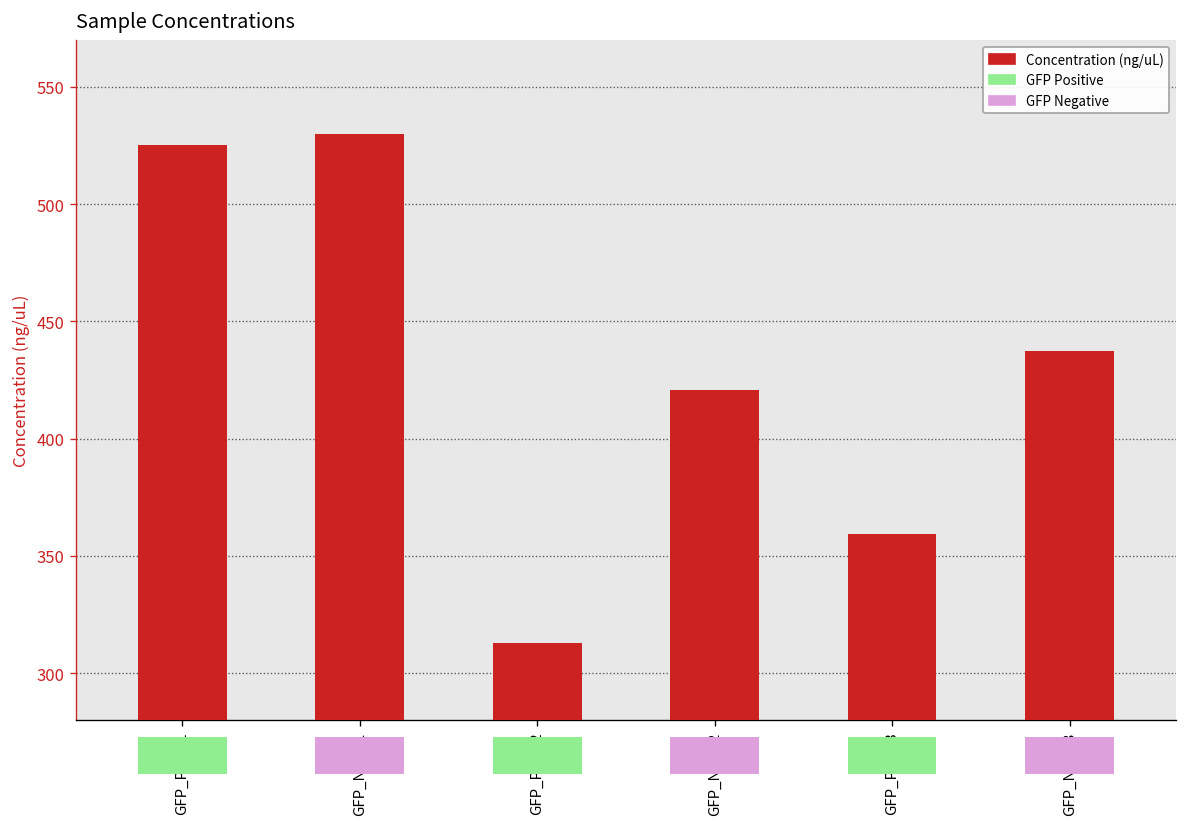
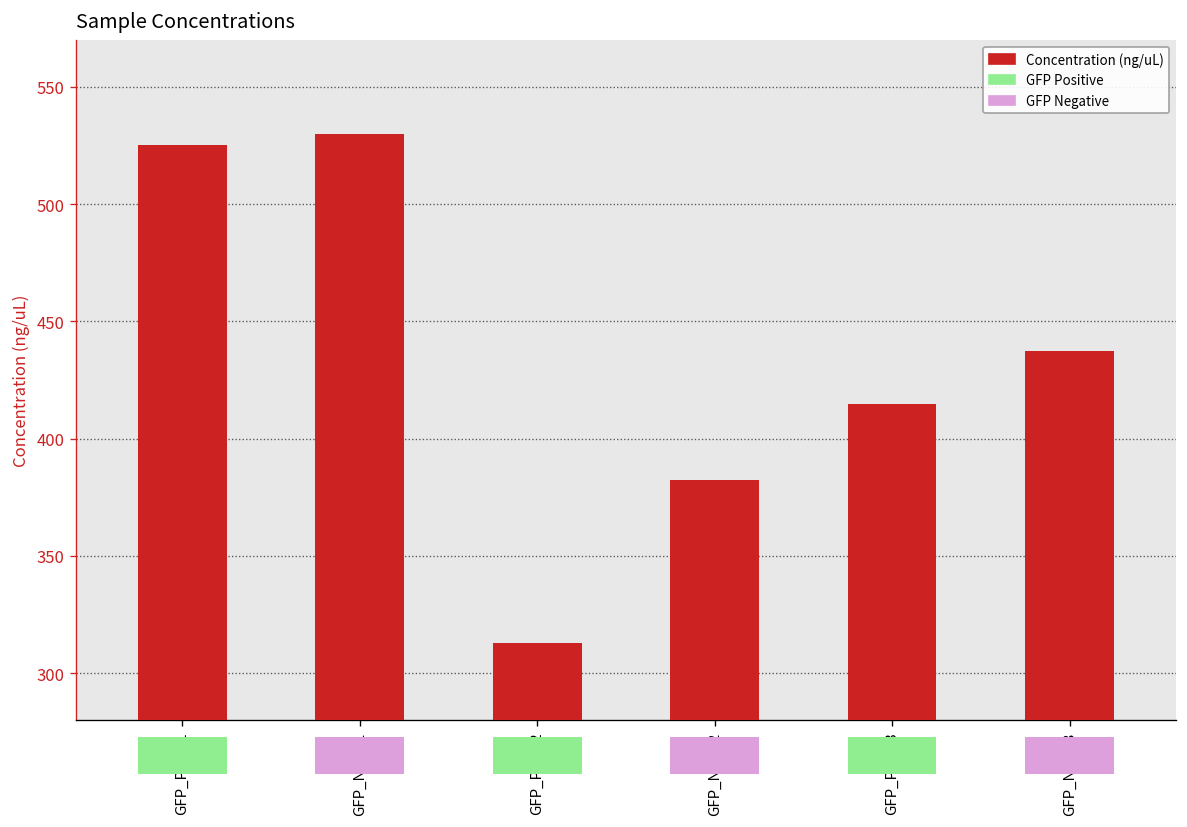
  {
    "GFP_POS_1": 525,
    "GFP_NEG_1": 530,
    "GFP_POS_2": 313,
-   "GFP_NEG_2": 421,
-   "GFP_POS_3": 359,
+   "GFP_NEG_2": 382,
+   "GFP_POS_3": 415,
    "GFP_NEG_3": 437
  }
